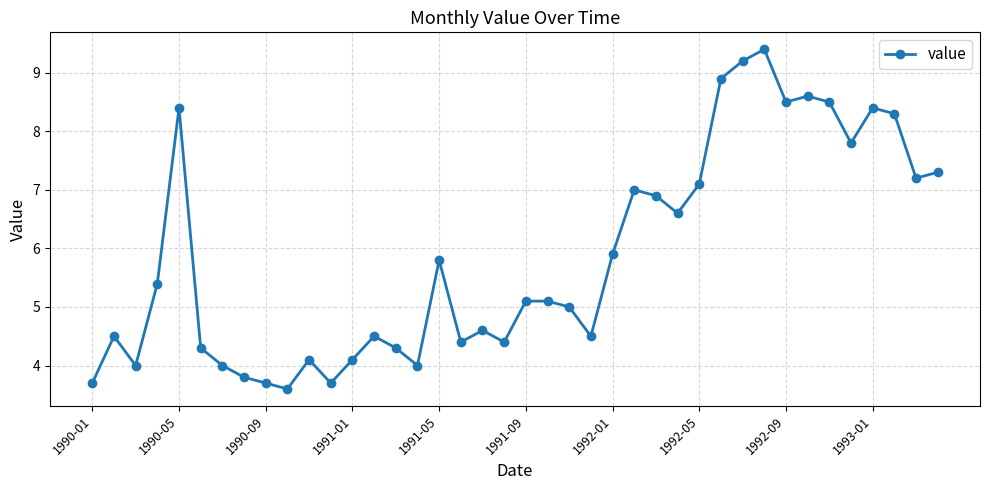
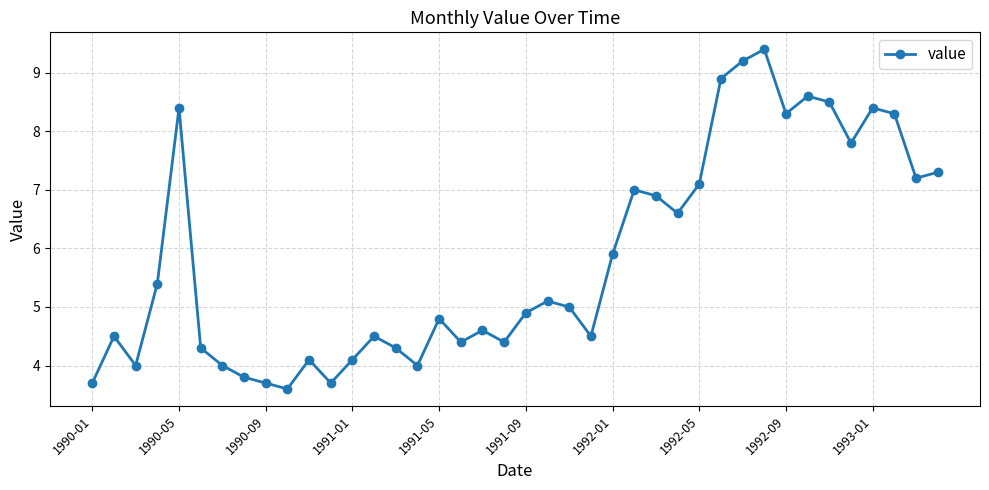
  {
    "1990-01": 3.7,
    "1990-05": 8.4,
    "1990-09": 3.7,
    "1991-01": 4.1,
-   "1991-05": 5.8,
-   "1991-09": 5.1,
+   "1991-05": 4.8,
+   "1991-09": 4.9,
    "1992-01": 5.9,
    "1992-05": 7.1,
-   "1992-09": 8.5,
+   "1992-09": 8.3,
    "1993-01": 8.4
  }
